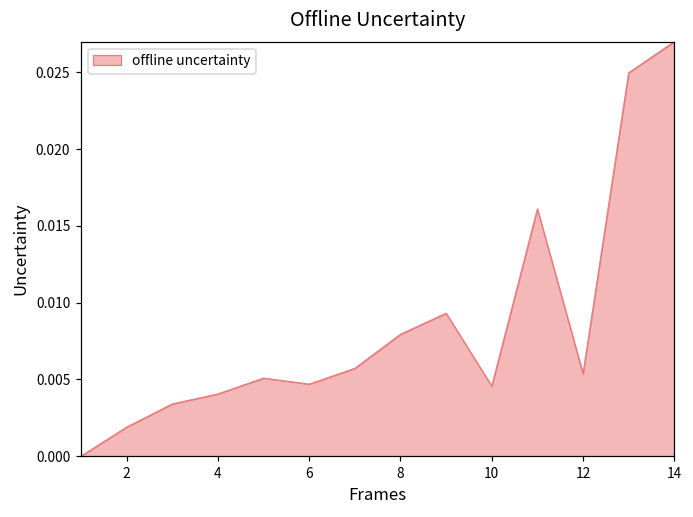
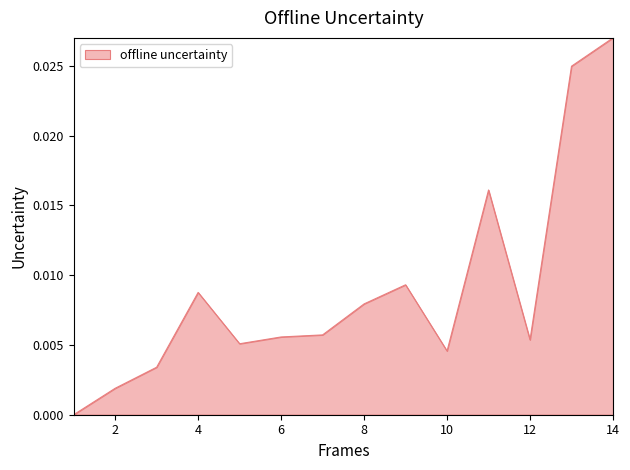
  {
    "2": 0.0019,
-   "4": 0.0041,
-   "6": 0.0047,
+   "4": 0.0088,
+   "6": 0.0056,
    "8": 0.0079,
    "10": 0.0046,
    "12": 0.0054,
    "14": 0.0270
  }
